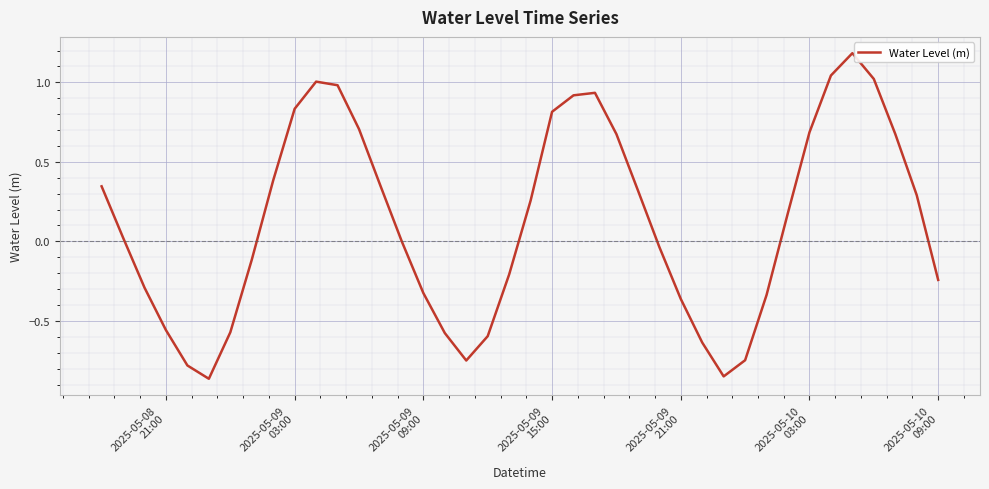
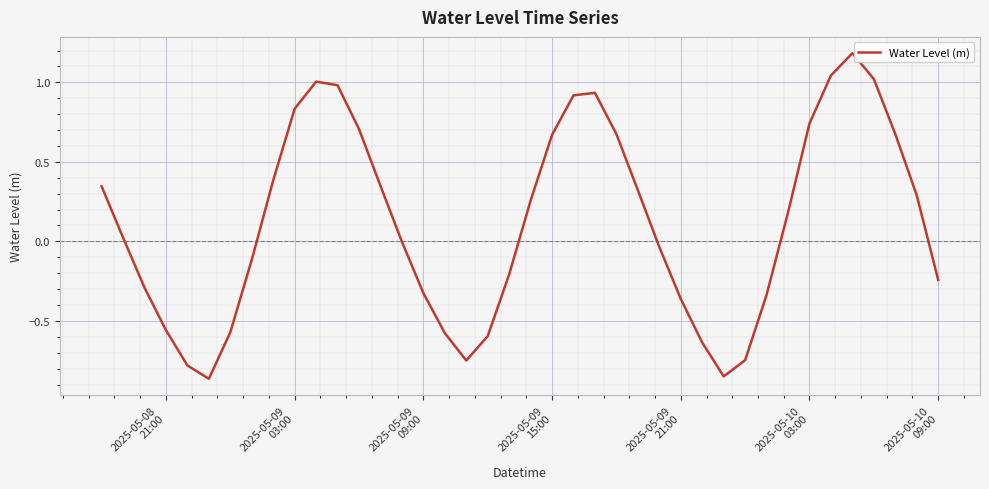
  {
    "2025-05-08 21:00": -0.56,
    "2025-05-09 03:00": 0.83,
    "2025-05-09 09:00": -0.32,
-   "2025-05-09 15:00": 0.81,
+   "2025-05-09 15:00": 0.67,
    "2025-05-09 21:00": -0.36,
-   "2025-05-10 03:00": 0.69,
+   "2025-05-10 03:00": 0.74,
    "2025-05-10 09:00": -0.24
  }
